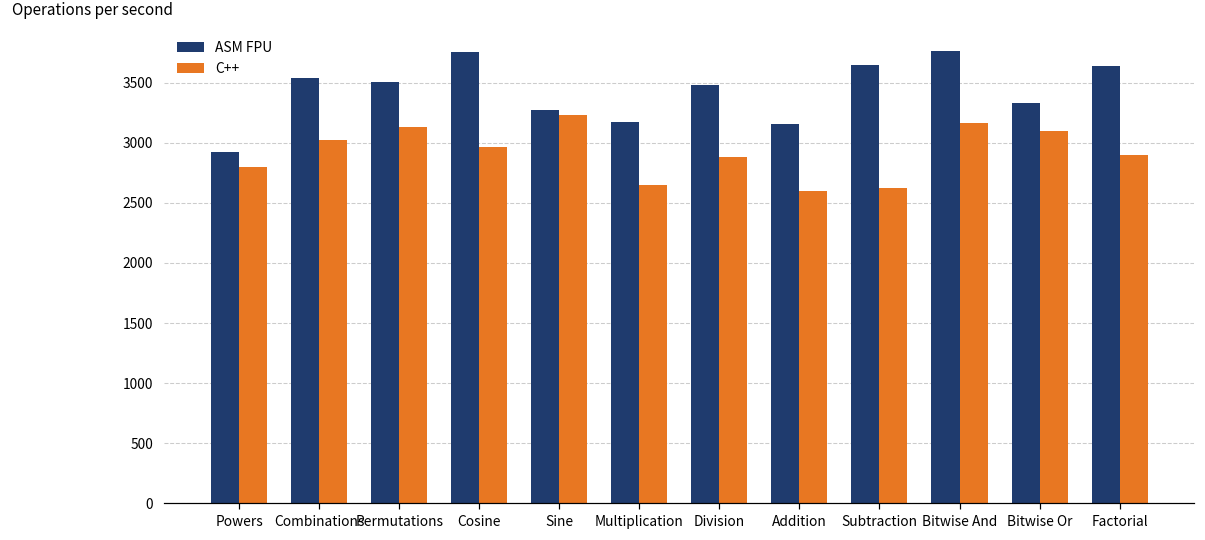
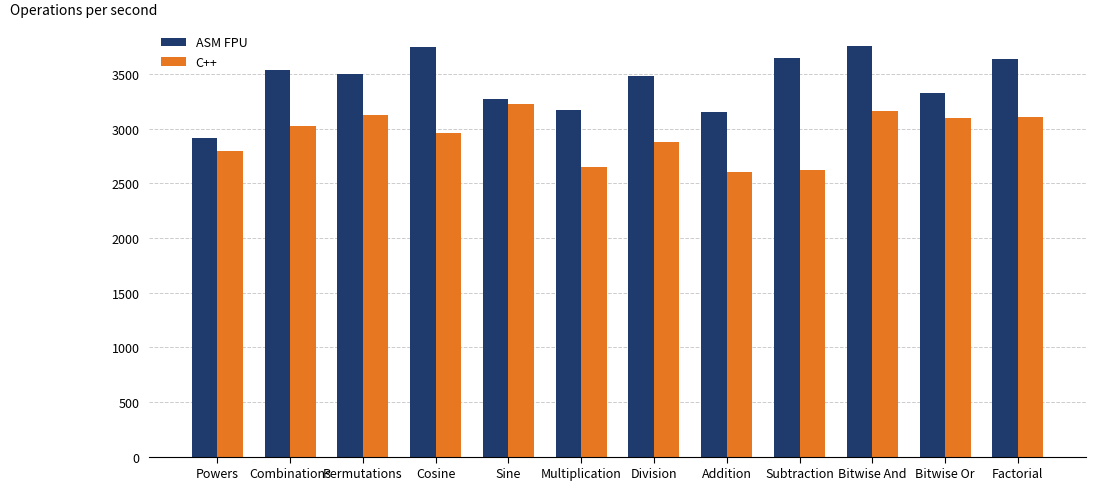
  {
    "ASM FPU": {
      "Powers": 2920,
      "Combinations": 3540,
      "Permutations": 3510,
      "Cosine": 3750,
      "Sine": 3270,
      "Multiplication": 3170,
      "Division": 3480,
      "Addition": 3160,
      "Subtraction": 3650,
      "Bitwise And": 3760,
      "Bitwise Or": 3330,
      "Factorial": 3640
    },
    "C++": {
      "Powers": 2800,
      "Combinations": 3020,
      "Permutations": 3130,
      "Cosine": 2960,
      "Sine": 3230,
      "Multiplication": 2650,
      "Division": 2880,
      "Addition": 2600,
      "Subtraction": 2630,
      "Bitwise And": 3160,
      "Bitwise Or": 3100,
-     "Factorial": 2900
+     "Factorial": 3110
    }
  }
